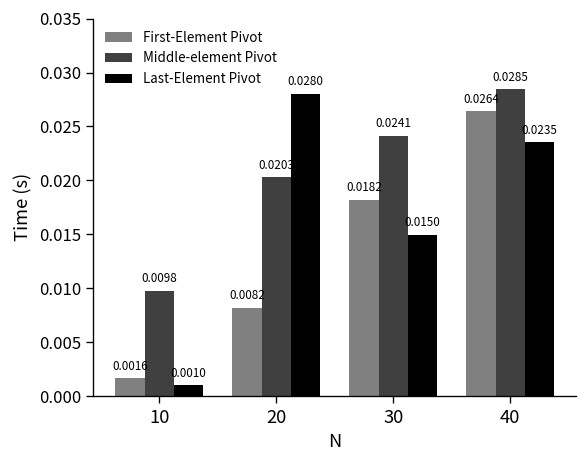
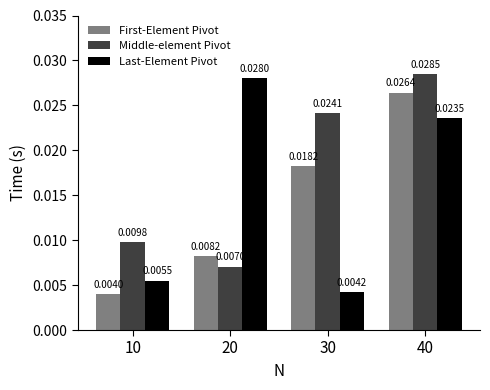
  {
    "First-Element Pivot": {
-     "10": 0.0016,
+     "10": 0.0040,
      "20": 0.0082,
      "30": 0.0182,
      "40": 0.0264
    },
    "Middle-element Pivot": {
      "10": 0.0098,
-     "20": 0.0203,
+     "20": 0.0070,
      "30": 0.0241,
      "40": 0.0285
    },
    "Last-Element Pivot": {
-     "10": 0.0010,
+     "10": 0.0055,
      "20": 0.0280,
-     "30": 0.0150,
+     "30": 0.0042,
      "40": 0.0235
    }
  }
